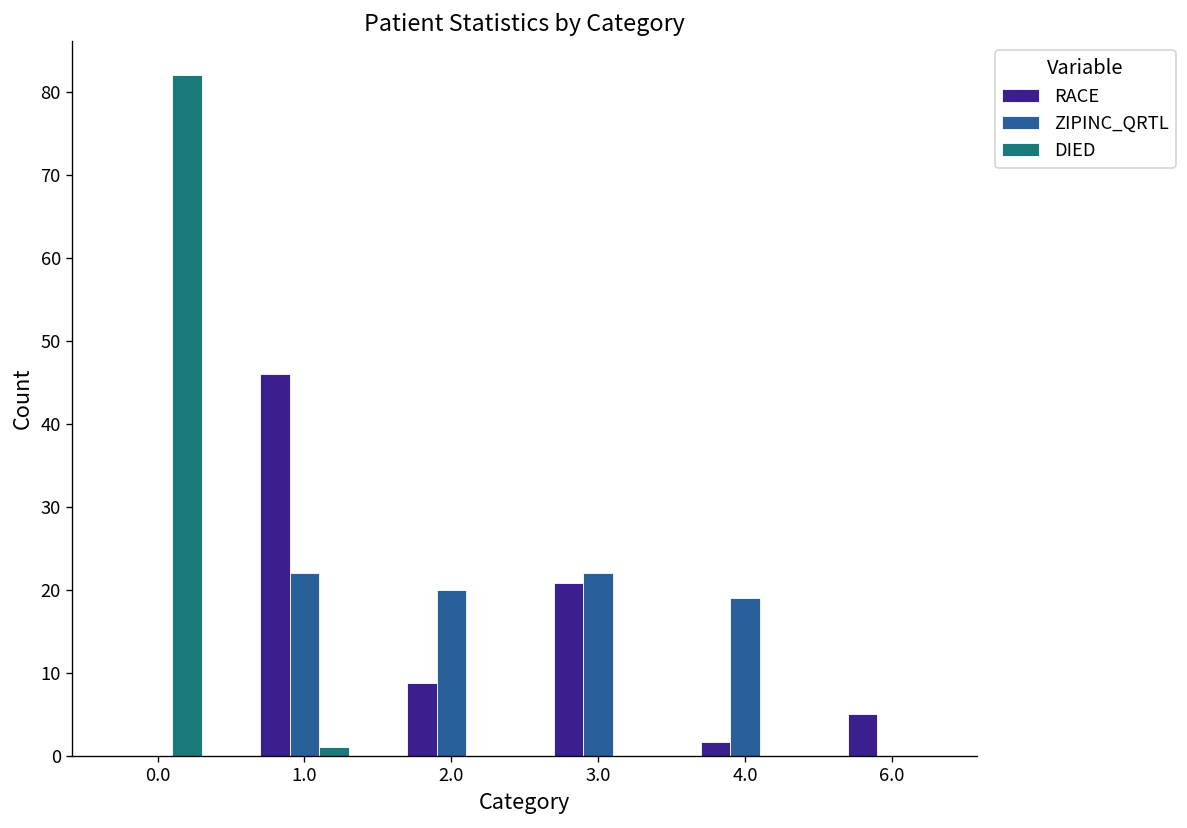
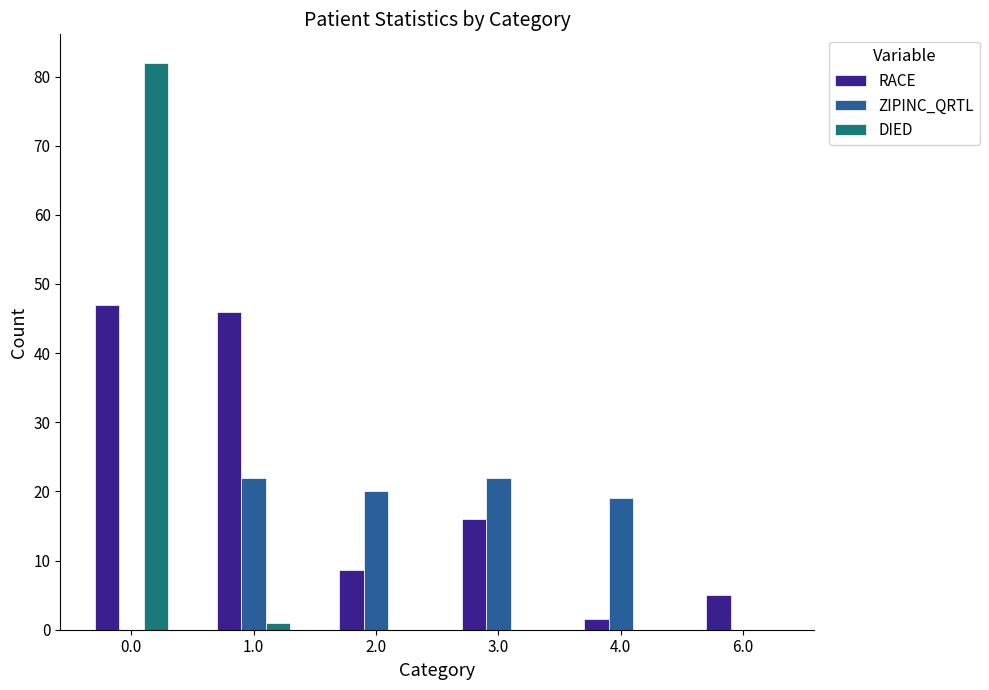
  {
    "RACE": {
-     "0.0": 0,
+     "0.0": 47,
      "1.0": 46,
      "2.0": 9,
-     "3.0": 21,
+     "3.0": 16,
      "4.0": 2,
      "6.0": 5
    }
  }
